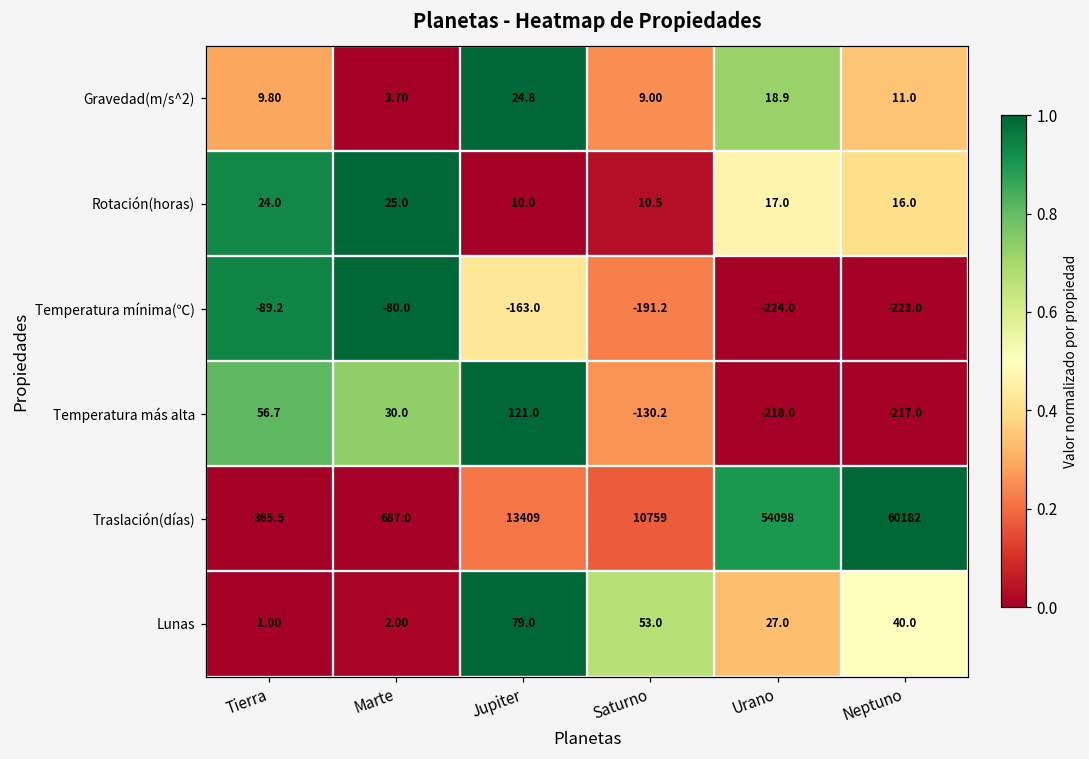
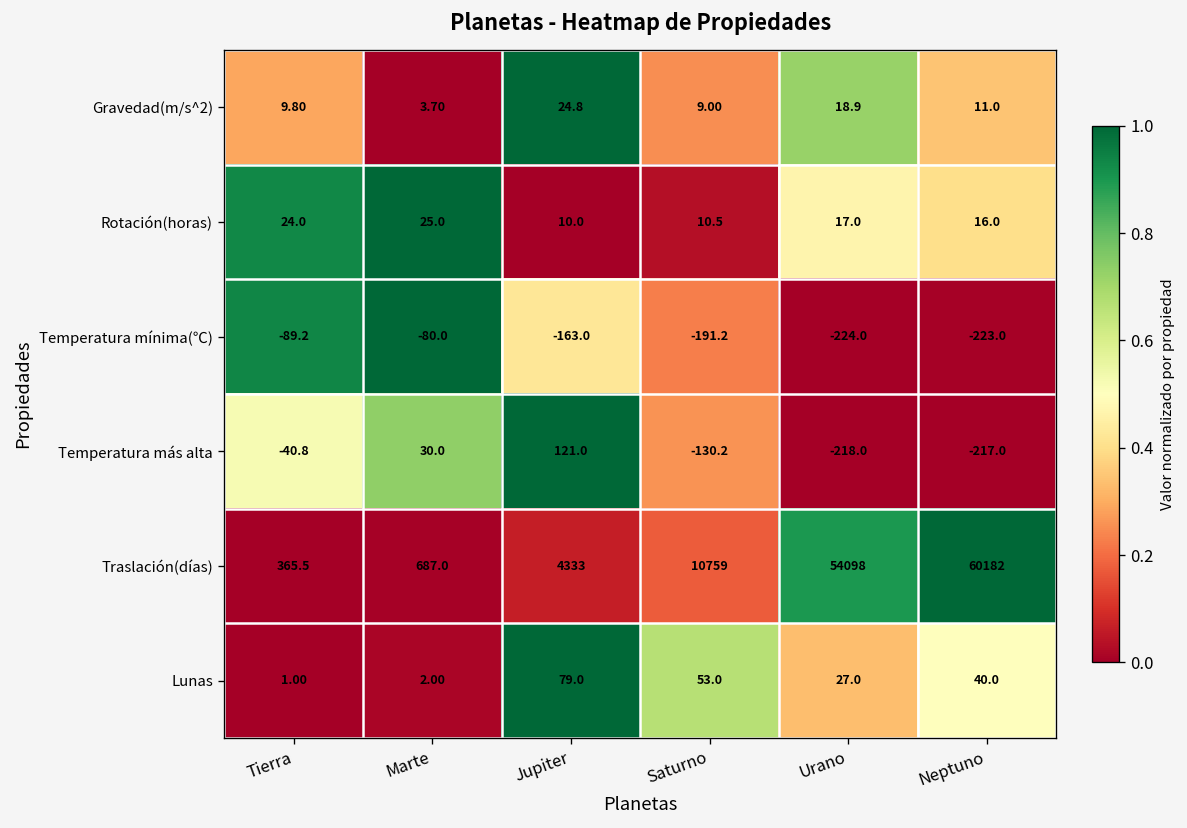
  {
    "Gravedad(m/s^2)": {
      "Tierra": 9.80,
      "Marte": 3.70,
      "Jupiter": 24.8,
      "Saturno": 9.00,
      "Urano": 18.9,
      "Neptuno": 11.0
    },
    "Rotación(horas)": {
      "Tierra": 24.0,
      "Marte": 25.0,
      "Jupiter": 10.0,
      "Saturno": 10.5,
      "Urano": 17.0,
      "Neptuno": 16.0
    },
    "Temperatura mínima(℃)": {
      "Tierra": -89.2,
      "Marte": -80.0,
      "Jupiter": -163.0,
      "Saturno": -191.2,
      "Urano": -224.0,
      "Neptuno": -223.0
    },
    "Temperatura más alta": {
-     "Tierra": 56.7,
+     "Tierra": -40.8,
      "Marte": 30.0,
      "Jupiter": 121.0,
      "Saturno": -130.2,
      "Urano": -218.0,
      "Neptuno": -217.0
    },
    "Traslación(días)": {
      "Tierra": 365.5,
      "Marte": 687.0,
-     "Jupiter": 13409,
+     "Jupiter": 4333,
      "Saturno": 10759,
      "Urano": 54098,
      "Neptuno": 60182
    },
    "Lunas": {
      "Tierra": 1.00,
      "Marte": 2.00,
      "Jupiter": 79.0,
      "Saturno": 53.0,
      "Urano": 27.0,
      "Neptuno": 40.0
    }
  }
